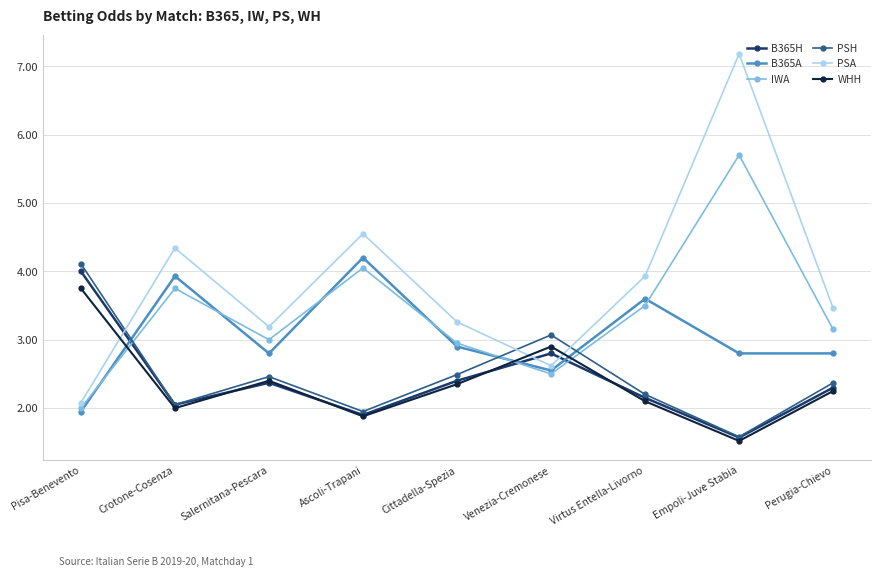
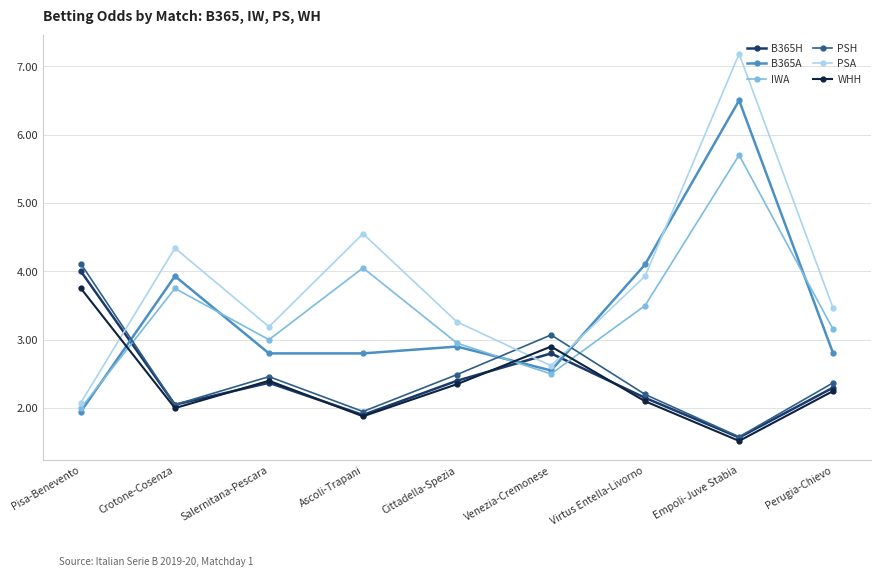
  {
    "B365A": {
      "Pisa-Benevento": 2.0,
      "Crotone-Cosenza": 3.9,
      "Salernitana-Pescara": 2.8,
-     "Ascoli-Trapani": 4.2,
+     "Ascoli-Trapani": 2.8,
      "Cittadella-Spezia": 2.9,
      "Venezia-Cremonese": 2.6,
-     "Virtus Entella-Livorno": 3.6,
-     "Empoli-Juve Stabia": 2.8,
+     "Virtus Entella-Livorno": 4.1,
+     "Empoli-Juve Stabia": 6.5,
      "Perugia-Chievo": 2.8
    }
  }
